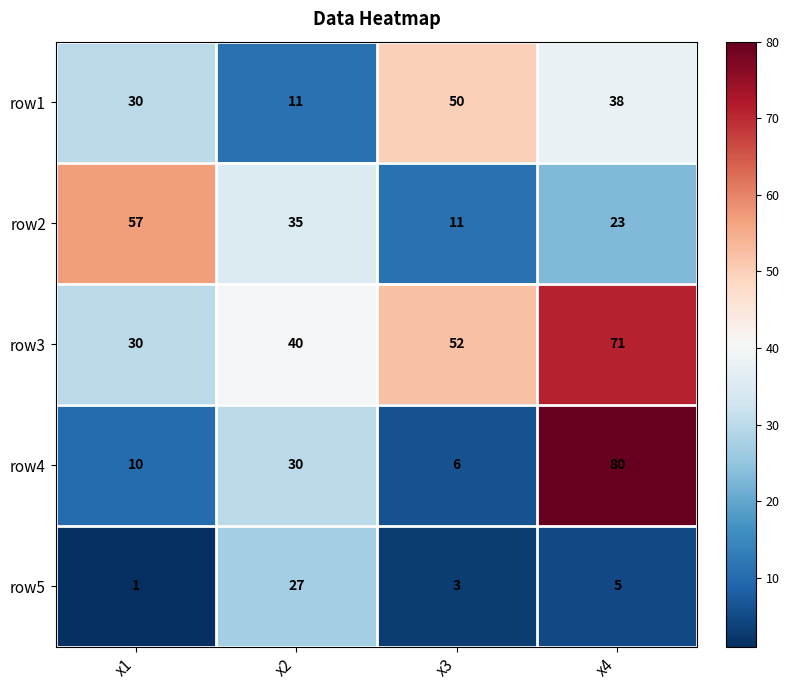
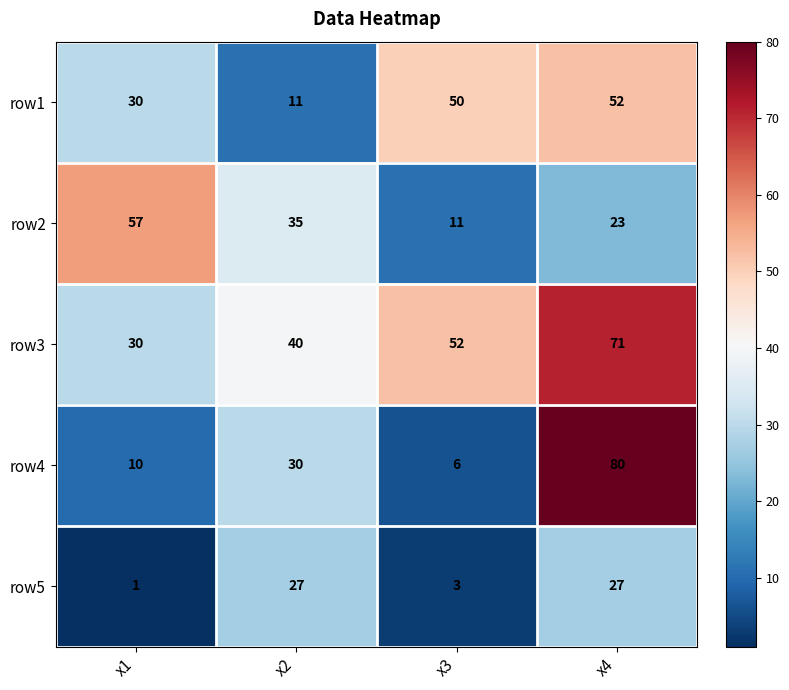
  {
    "row1": {
      "x1": 30,
      "x2": 11,
      "x3": 50,
-     "x4": 38
+     "x4": 52
    },
    "row2": {
      "x1": 57,
      "x2": 35,
      "x3": 11,
      "x4": 23
    },
    "row3": {
      "x1": 30,
      "x2": 40,
      "x3": 52,
      "x4": 71
    },
    "row4": {
      "x1": 10,
      "x2": 30,
      "x3": 6,
      "x4": 80
    },
    "row5": {
      "x1": 1,
      "x2": 27,
      "x3": 3,
-     "x4": 5
+     "x4": 27
    }
  }
